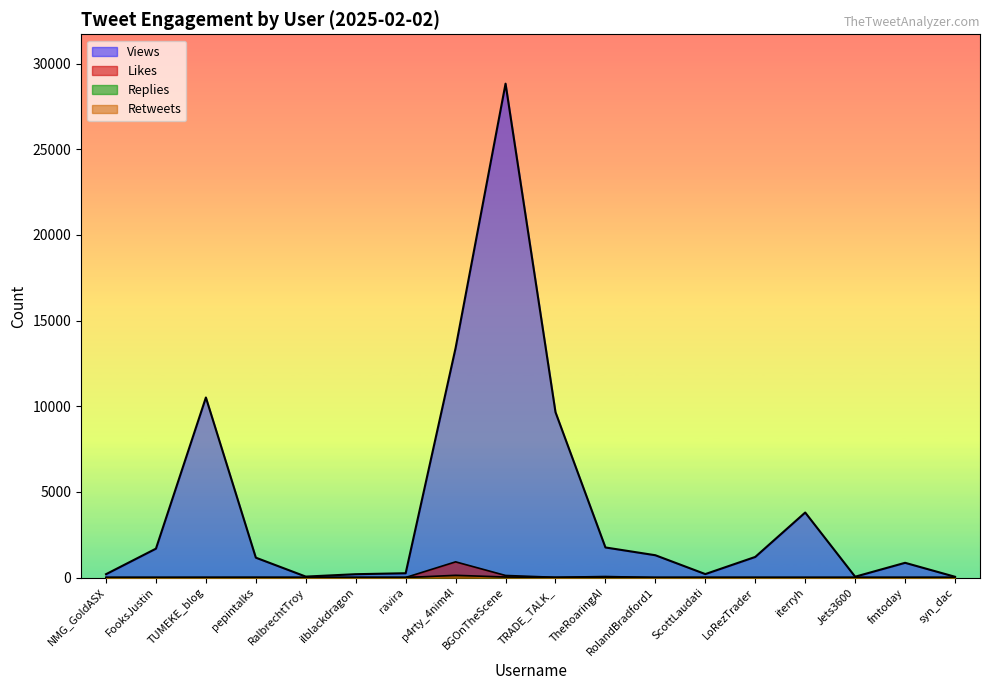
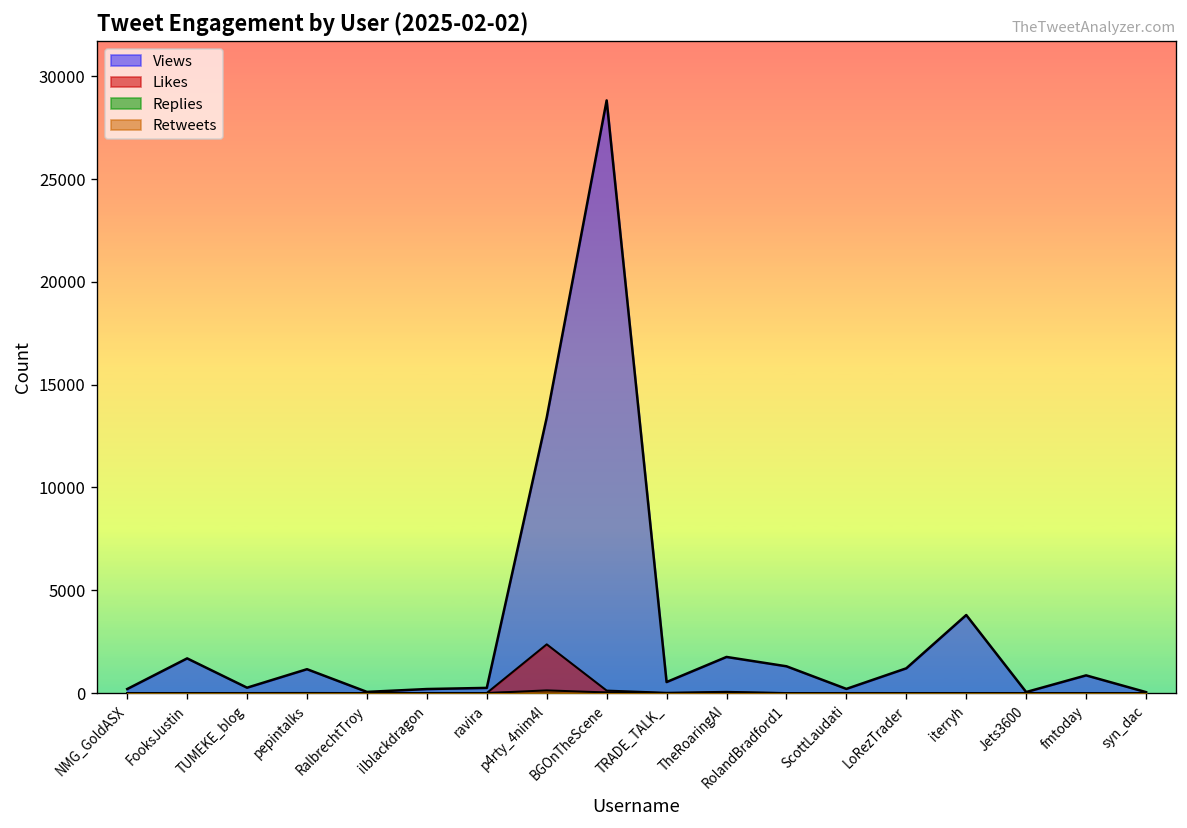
  {
    "Views": {
      "NMG_GoldASX": 200,
      "FooksJustin": 1700,
-     "TUMEKE_blog": 10500,
+     "TUMEKE_blog": 300,
      "pepintalks": 1200,
      "ilblackdragon": 200,
      "ravira": 300,
      "p4rty_4nim4l": 13400,
      "BGOnTheScene": 28800,
-     "TRADE_TALK_": 9700,
+     "TRADE_TALK_": 500,
      "TheRoaringAI": 1800,
      "RolandBradford1": 1300,
      "ScottLaudati": 200,
      "LoRezTrader": 1200,
      "iterryh": 3800,
      "fmtoday": 900
    },
    "Likes": {
-     "p4rty_4nim4l": 900
+     "p4rty_4nim4l": 2400
    }
  }
